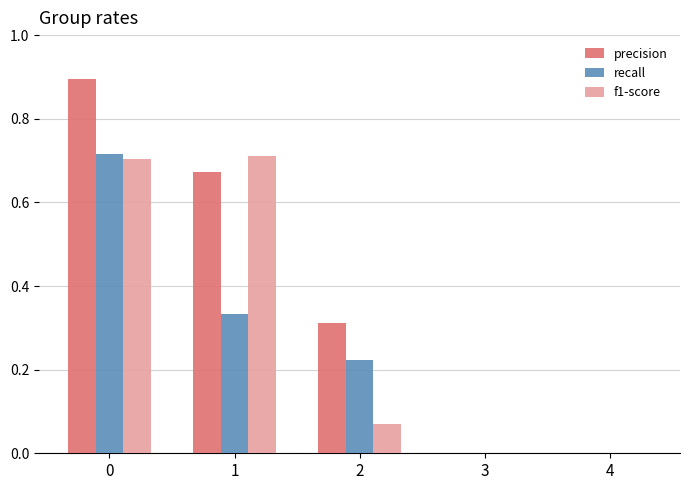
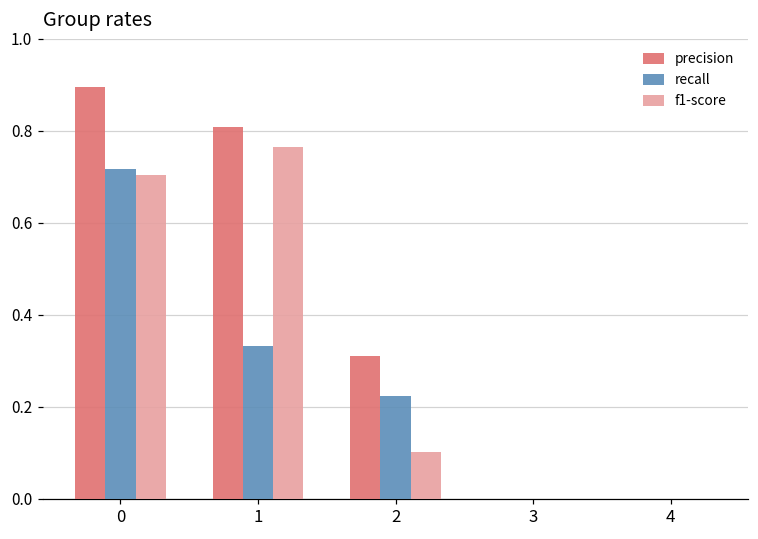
  {
    "precision": {
      "0": 0.89,
-     "1": 0.67,
+     "1": 0.81,
      "2": 0.31,
      "3": 0.00,
      "4": 0.00
    },
    "recall": {
      "0": 0.72,
      "1": 0.33,
      "2": 0.22,
      "3": 0.00,
      "4": 0.00
    },
    "f1-score": {
      "0": 0.70,
-     "1": 0.71,
-     "2": 0.07,
+     "1": 0.76,
+     "2": 0.10,
      "3": 0.00,
      "4": 0.00
    }
  }
